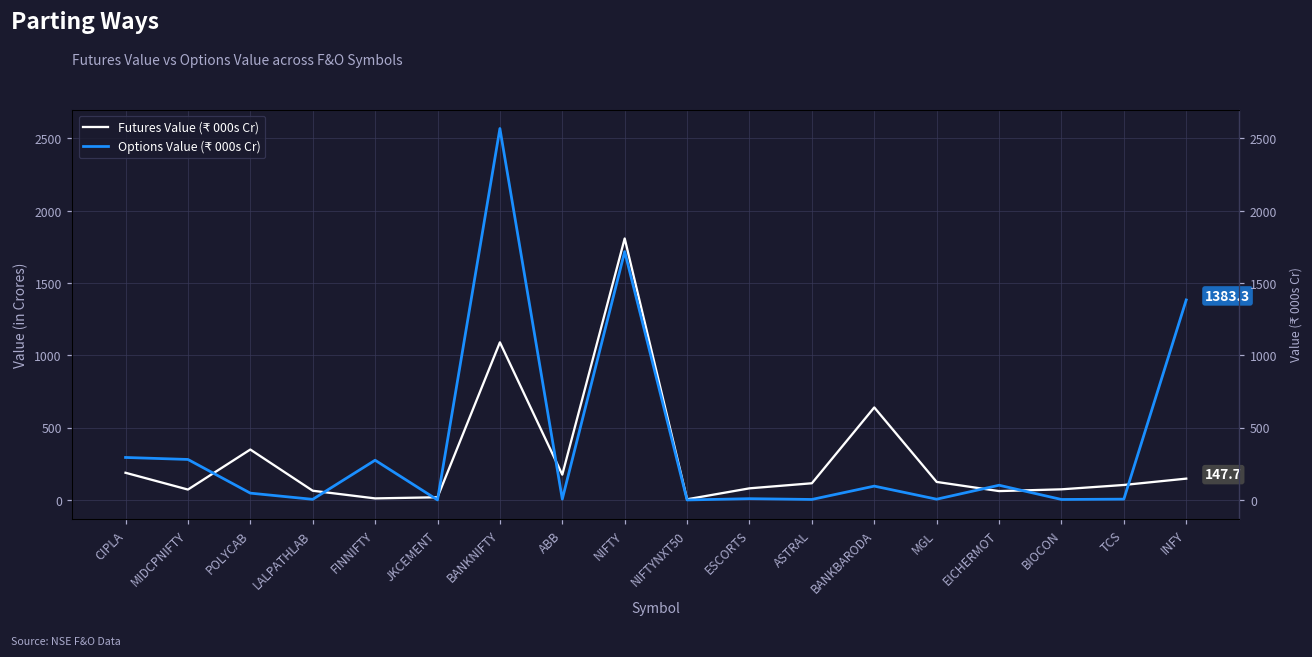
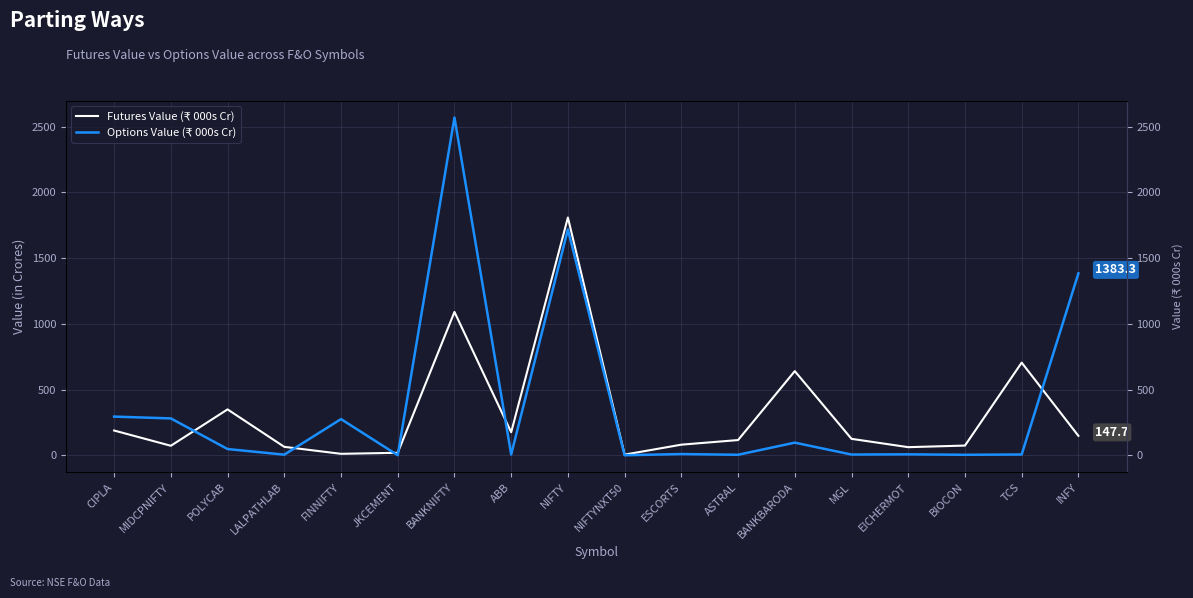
  {
    "Futures Value (₹ 000s Cr)": {
      "CIPLA": 190,
      "MIDCPNIFTY": 70,
      "POLYCAB": 350,
      "LALPATHLAB": 60,
      "FINNIFTY": 10,
      "BANKNIFTY": 1090,
      "ABB": 180,
      "NIFTY": 1810,
      "ESCORTS": 80,
      "ASTRAL": 120,
      "BANKBARODA": 640,
      "MGL": 120,
      "EICHERMOT": 60,
      "BIOCON": 70,
-     "TCS": 100
+     "TCS": 700
    },
    "Options Value (₹ 000s Cr)": {
      "CIPLA": 290,
      "MIDCPNIFTY": 280,
      "POLYCAB": 50,
      "LALPATHLAB": 0,
      "FINNIFTY": 280,
      "BANKNIFTY": 2570,
      "ABB": 10,
      "NIFTY": 1720,
      "ESCORTS": 10,
      "ASTRAL": 0,
      "BANKBARODA": 100,
      "MGL": 10,
-     "EICHERMOT": 100,
+     "EICHERMOT": 10,
      "BIOCON": 0,
      "TCS": 10
    }
  }
